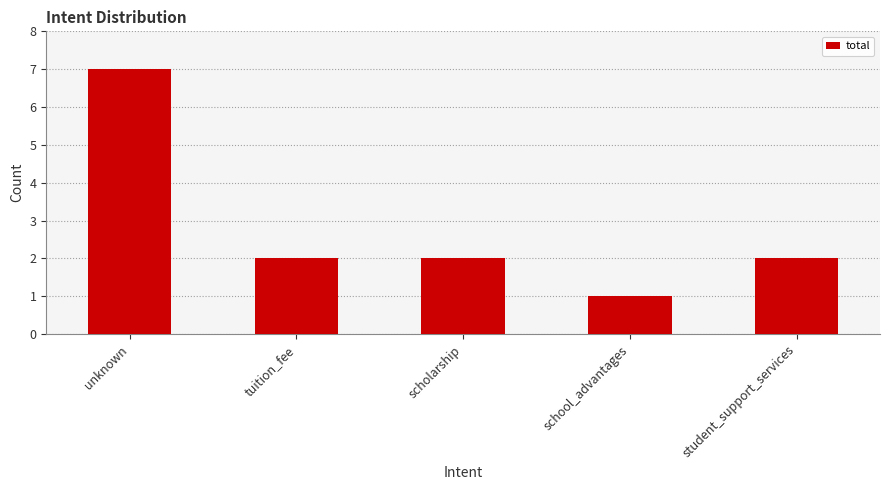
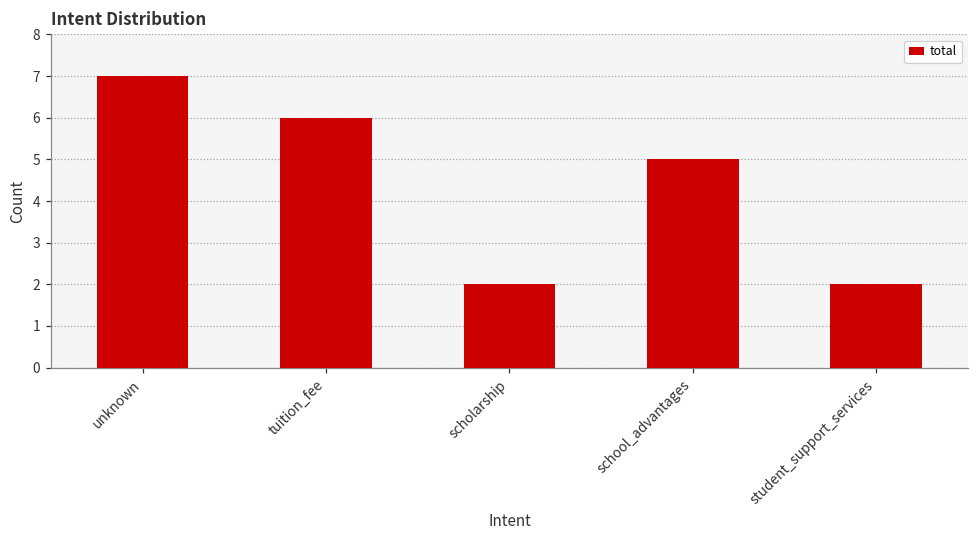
  {
    "unknown": 7,
-   "tuition_fee": 2,
+   "tuition_fee": 6,
    "scholarship": 2,
-   "school_advantages": 1,
+   "school_advantages": 5,
    "student_support_services": 2
  }
